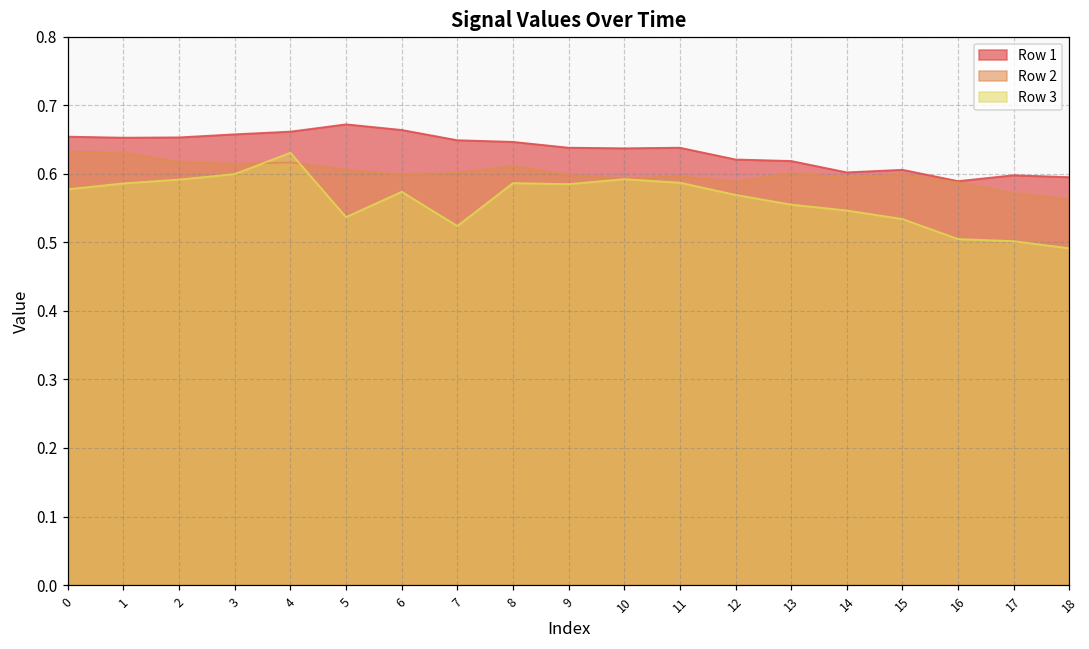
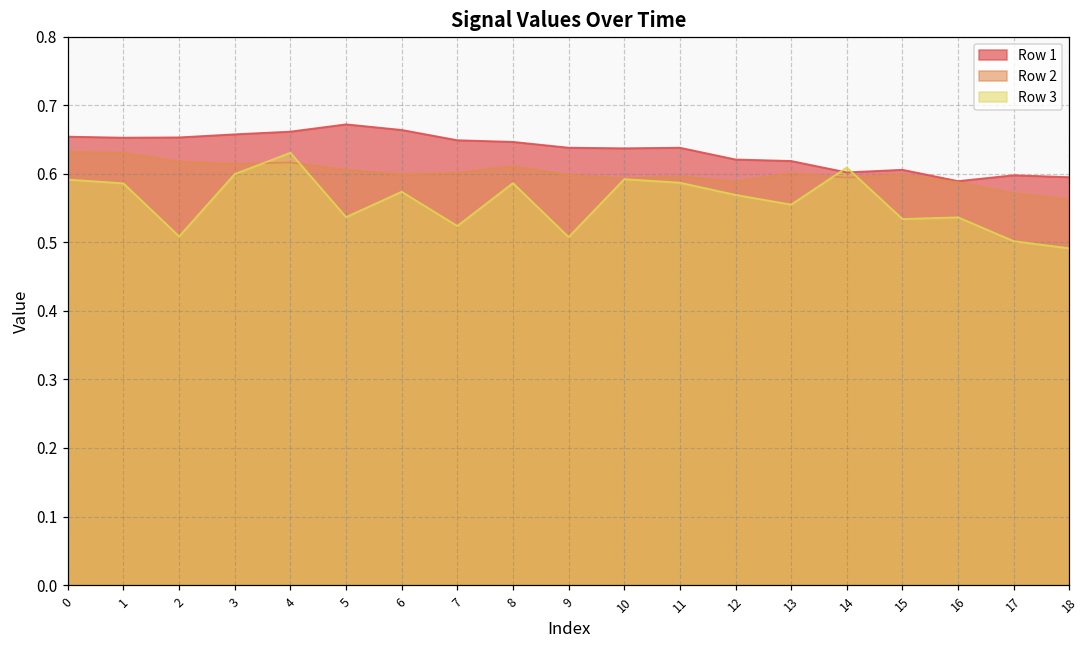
  {
    "Row 3": {
-     "0": 0.58,
+     "0": 0.59,
      "1": 0.59,
-     "2": 0.59,
+     "2": 0.51,
      "3": 0.60,
      "4": 0.63,
      "5": 0.54,
      "6": 0.57,
      "7": 0.52,
      "8": 0.59,
-     "9": 0.58,
+     "9": 0.51,
      "11": 0.59,
      "12": 0.57,
      "13": 0.56,
-     "14": 0.55,
+     "14": 0.61,
      "15": 0.53,
-     "16": 0.50,
+     "16": 0.54,
      "17": 0.50,
      "18": 0.49
    }
  }
